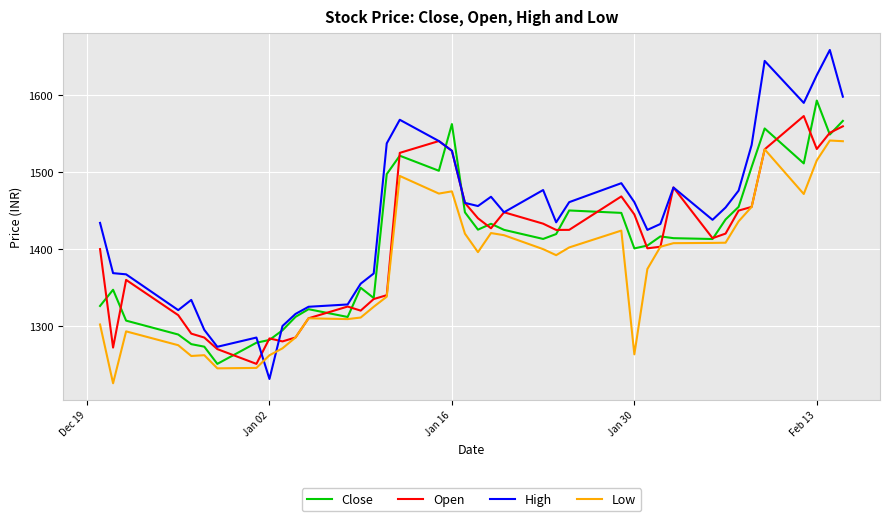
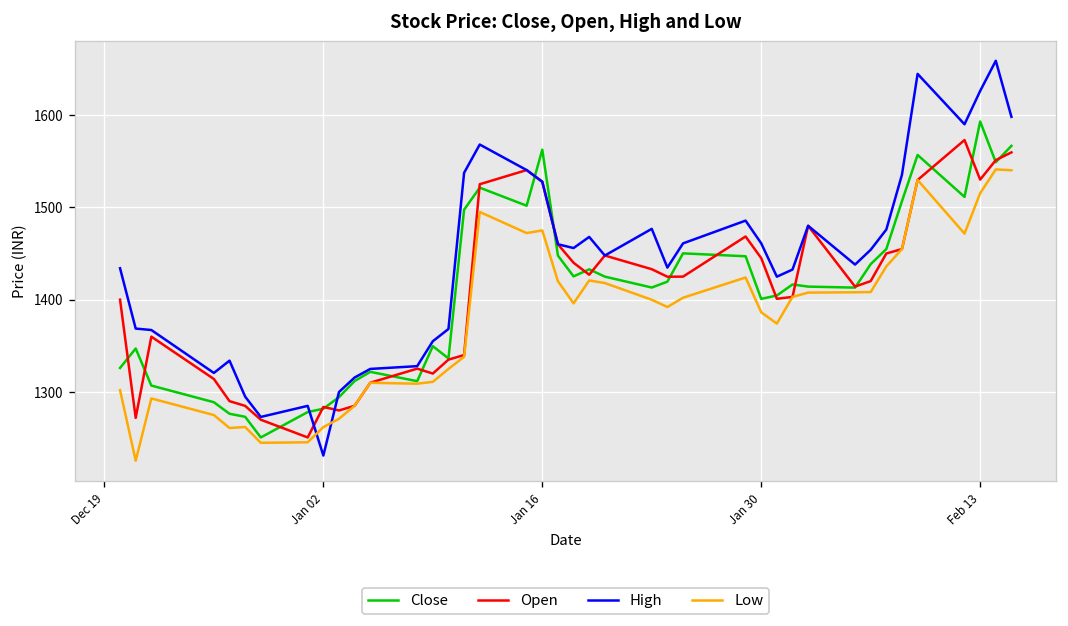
  {
    "Close": {
      "Jan 16": 1560,
      "Jan 30": 1400,
      "Feb 13": 1590
    },
    "Open": {
      "Jan 30": 1450,
      "Feb 13": 1530
    },
    "High": {
      "Jan 02": 1230,
      "Jan 30": 1460,
      "Feb 13": 1630
    },
    "Low": {
      "Jan 02": 1260,
      "Jan 16": 1480,
-     "Jan 30": 1260,
+     "Jan 30": 1390,
      "Feb 13": 1520
    }
  }
